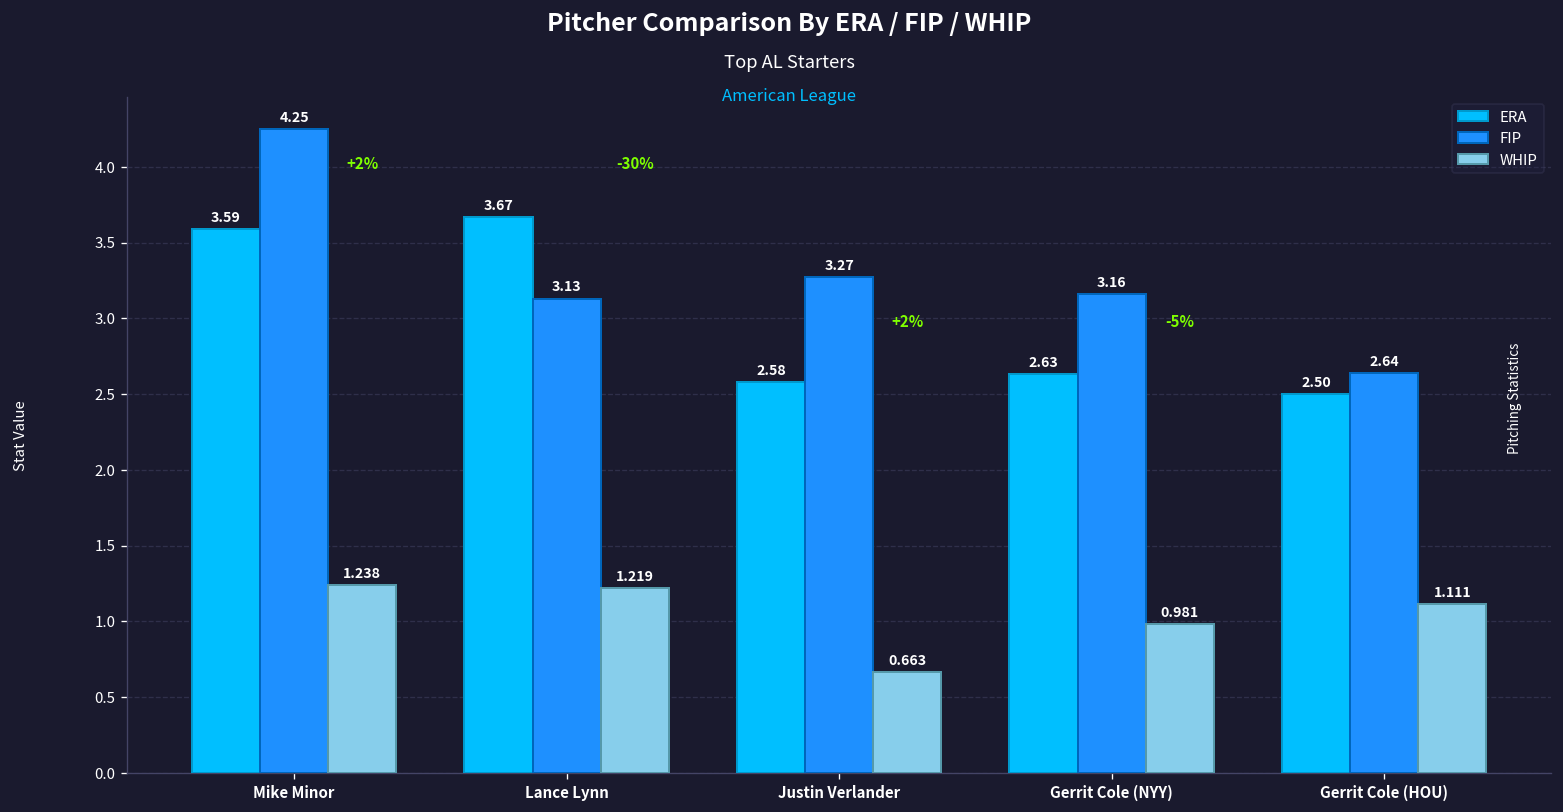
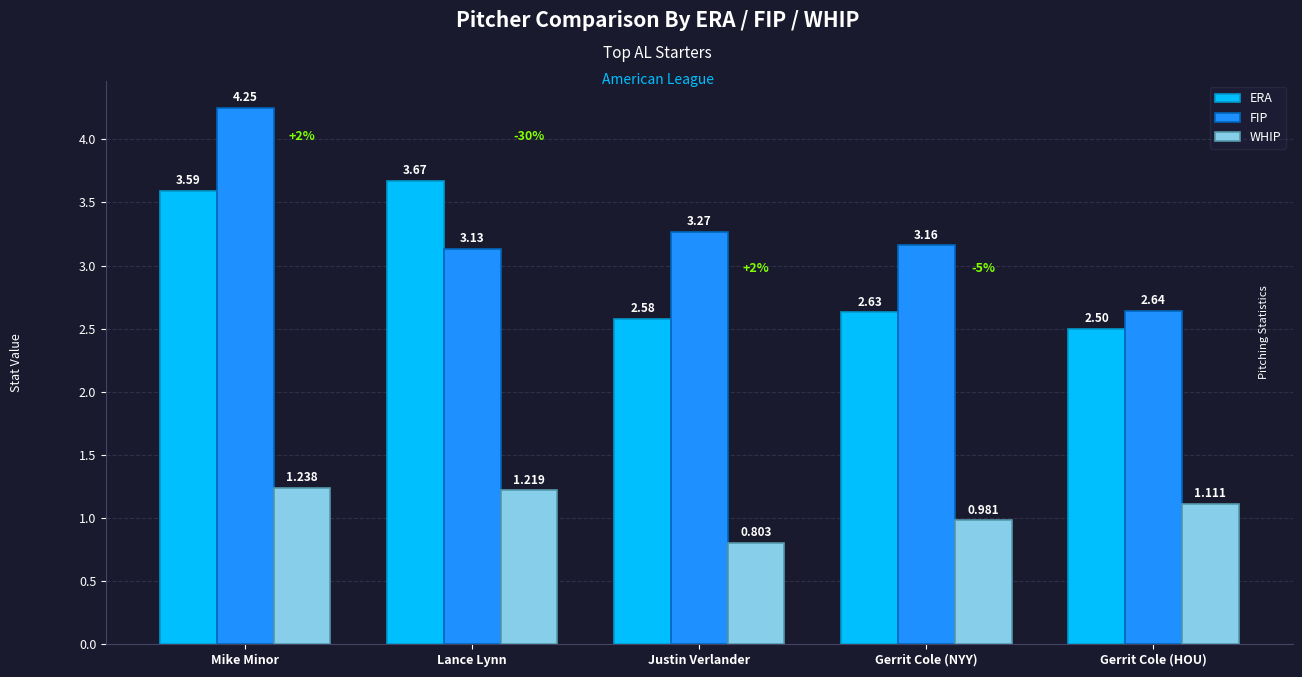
  {
    "WHIP": {
      "Mike Minor": 1.238,
      "Lance Lynn": 1.219,
-     "Justin Verlander": 0.663,
+     "Justin Verlander": 0.803,
      "Gerrit Cole (NYY)": 0.981,
      "Gerrit Cole (HOU)": 1.111
    }
  }
